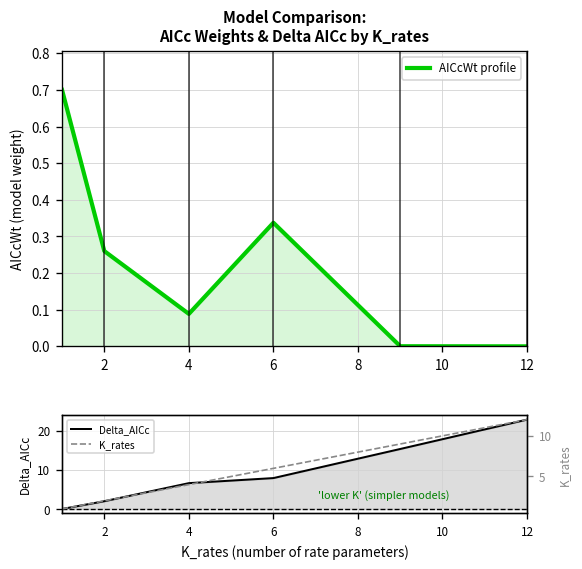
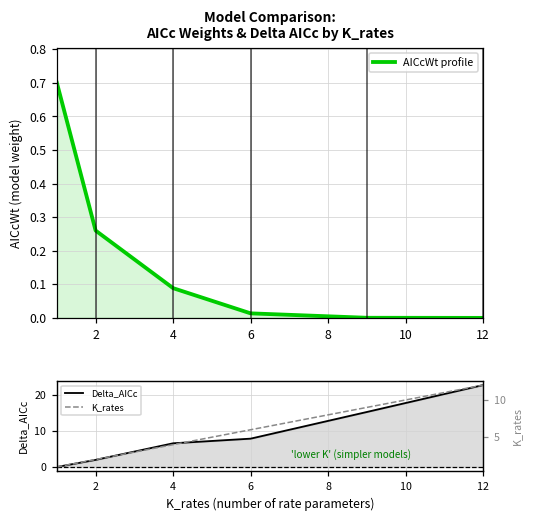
  {
    "Model Comparison: AICc Weights & Delta AICc by K_rates": {
      "2": 0.26,
      "4": 0.09,
-     "6": 0.34,
+     "6": 0.01,
      "12": 0.00
    }
  }
